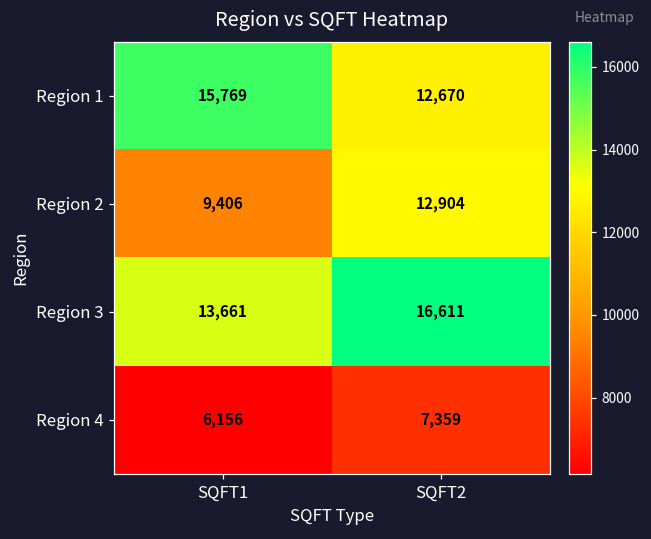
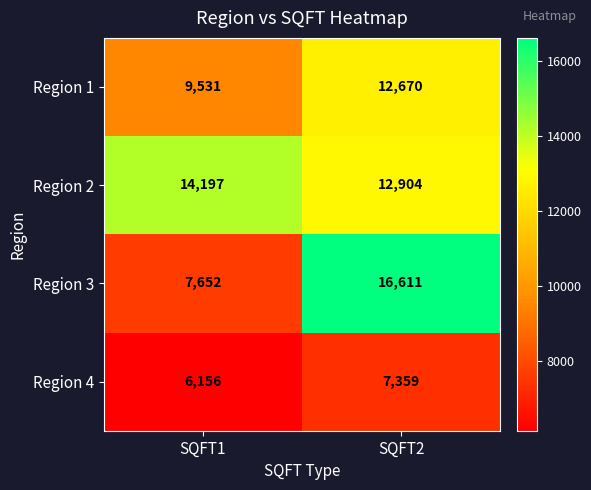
  {
    "Region 1": {
-     "SQFT1": "15,769",
+     "SQFT1": "9,531",
      "SQFT2": "12,670"
    },
    "Region 2": {
-     "SQFT1": "9,406",
+     "SQFT1": "14,197",
      "SQFT2": "12,904"
    },
    "Region 3": {
-     "SQFT1": "13,661",
+     "SQFT1": "7,652",
      "SQFT2": "16,611"
    },
    "Region 4": {
      "SQFT1": "6,156",
      "SQFT2": "7,359"
    }
  }
